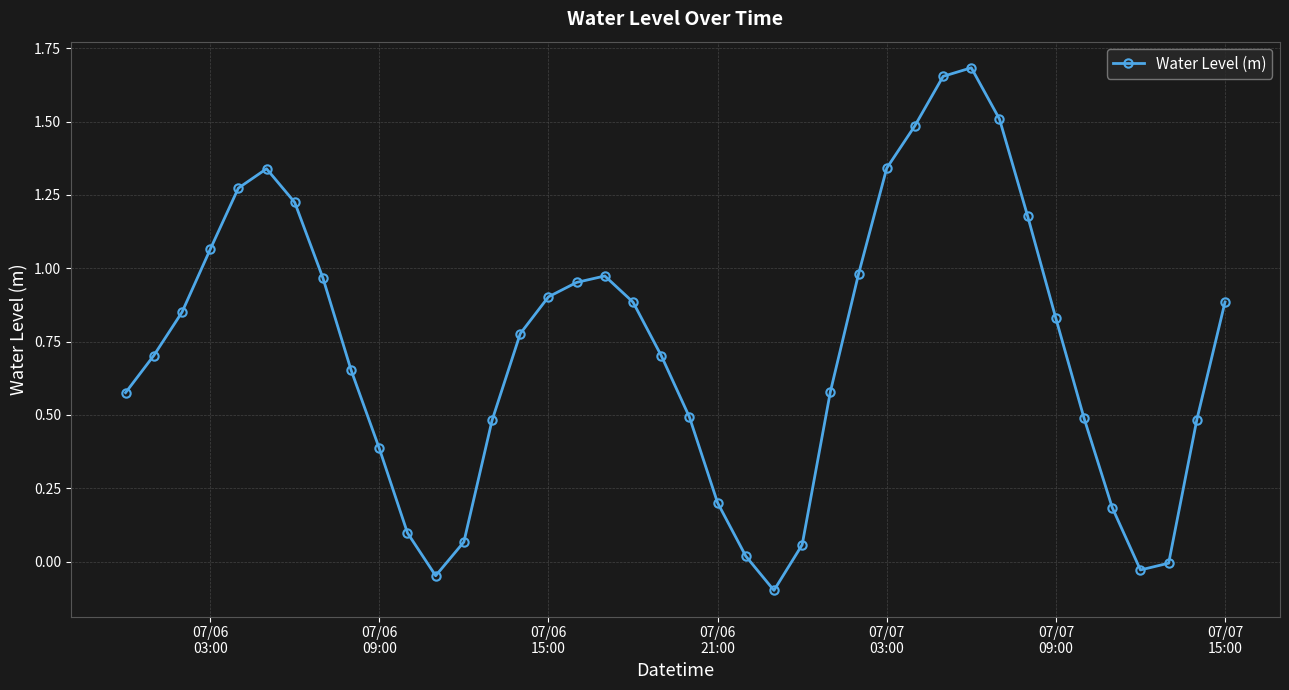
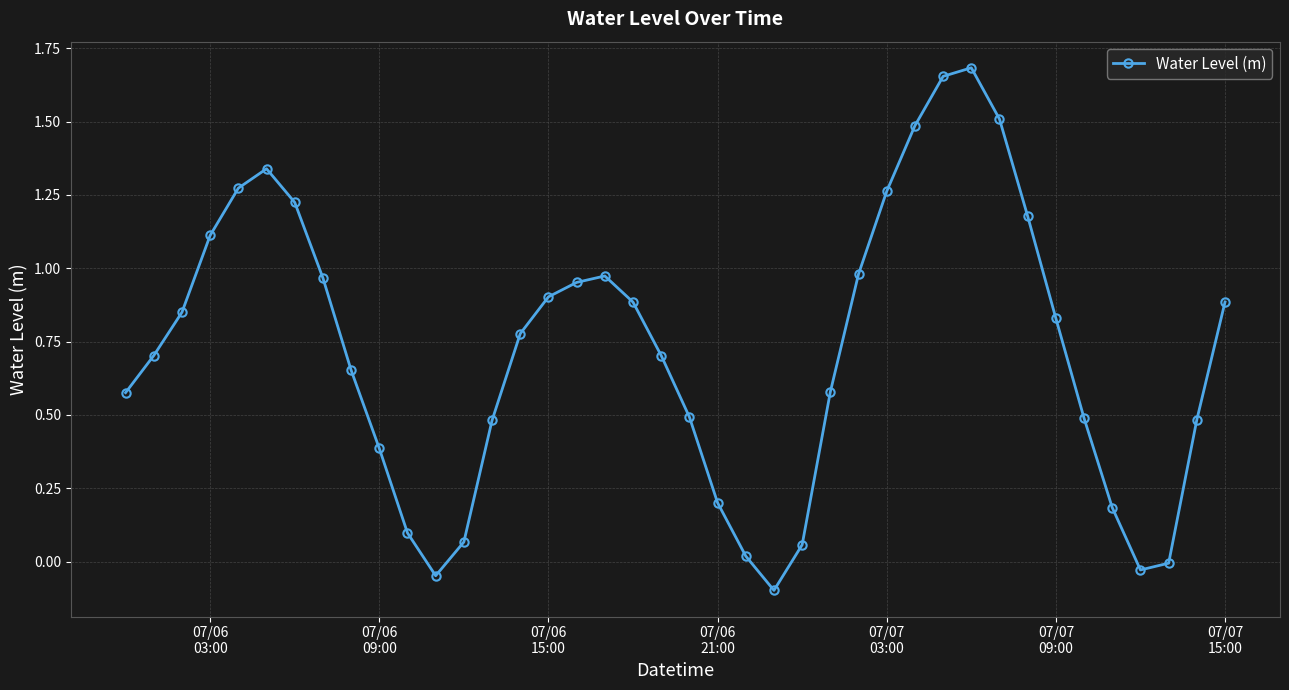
  {
-   "07/06 03:00": 1.06,
+   "07/06 03:00": 1.11,
    "07/06 09:00": 0.39,
    "07/06 15:00": 0.90,
    "07/06 21:00": 0.20,
-   "07/07 03:00": 1.34,
+   "07/07 03:00": 1.26,
    "07/07 09:00": 0.83,
    "07/07 15:00": 0.88
  }
